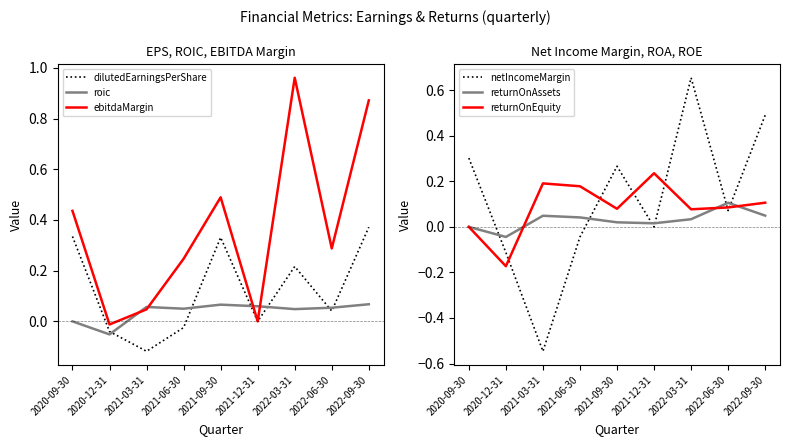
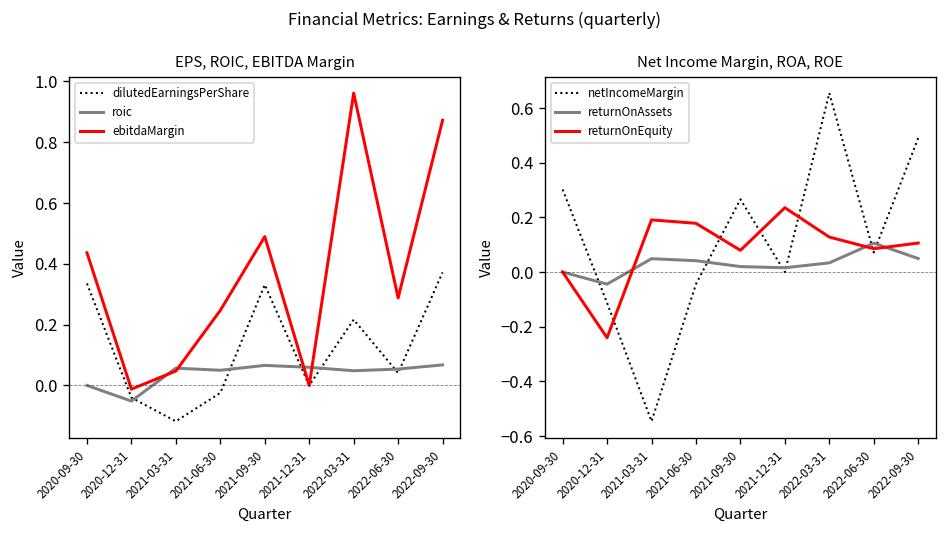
  {
    "EPS, ROIC, EBITDA Margin": {
      "dilutedEarningsPerShare": {
        "2020-09-30": 0.33,
        "2020-12-31": -0.04,
        "2021-03-31": -0.12,
        "2021-06-30": -0.02,
        "2021-09-30": 0.33,
        "2022-03-31": 0.22,
        "2022-06-30": 0.04,
        "2022-09-30": 0.37
      },
      "roic": {
        "2020-09-30": 0.00,
        "2020-12-31": -0.05,
        "2021-06-30": 0.05,
        "2021-09-30": 0.07,
        "2021-12-31": 0.06,
        "2022-03-31": 0.05,
        "2022-06-30": 0.05,
        "2022-09-30": 0.07
      },
      "ebitdaMargin": {
        "2020-09-30": 0.44,
        "2020-12-31": -0.01,
        "2021-06-30": 0.25,
        "2021-09-30": 0.49,
        "2022-03-31": 0.96,
        "2022-06-30": 0.29,
        "2022-09-30": 0.87
      }
    },
    "Net Income Margin, ROA, ROE": {
      "netIncomeMargin": {
        "2020-09-30": 0.30,
        "2020-12-31": -0.11,
        "2021-03-31": -0.55,
        "2021-06-30": -0.04,
        "2021-09-30": 0.27,
        "2021-12-31": 0.00,
        "2022-03-31": 0.65,
        "2022-06-30": 0.07,
        "2022-09-30": 0.49
      },
      "returnOnAssets": {
        "2020-12-31": -0.04,
        "2021-03-31": 0.05,
        "2021-06-30": 0.04,
        "2021-09-30": 0.02,
        "2021-12-31": 0.02,
        "2022-03-31": 0.03,
        "2022-06-30": 0.11,
        "2022-09-30": 0.05
      },
      "returnOnEquity": {
-       "2020-12-31": -0.17,
+       "2020-12-31": -0.24,
        "2021-03-31": 0.19,
        "2021-06-30": 0.18,
        "2021-09-30": 0.08,
        "2021-12-31": 0.24,
-       "2022-03-31": 0.08,
+       "2022-03-31": 0.13,
        "2022-06-30": 0.09,
        "2022-09-30": 0.11
      }
    }
  }
